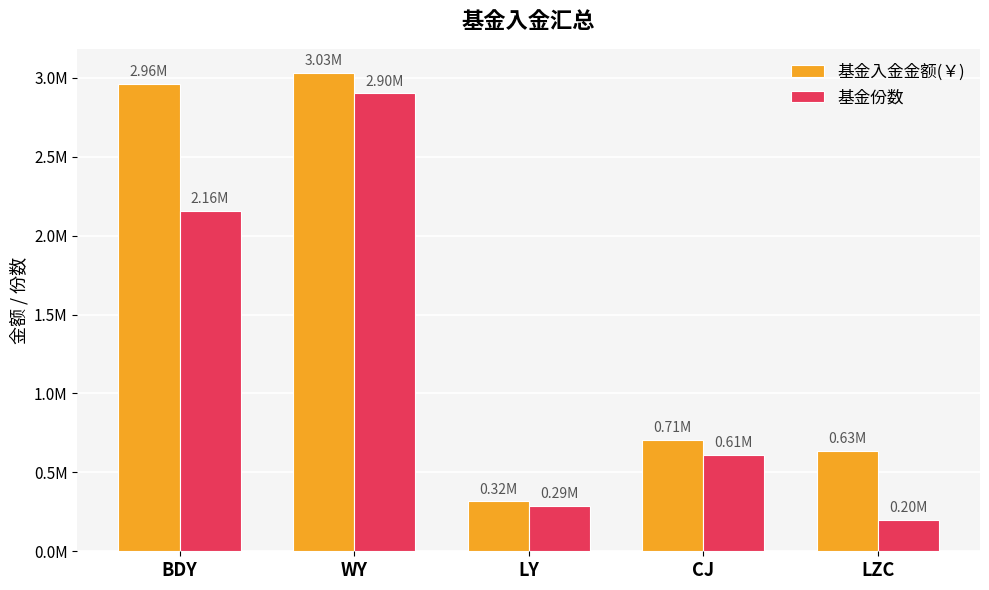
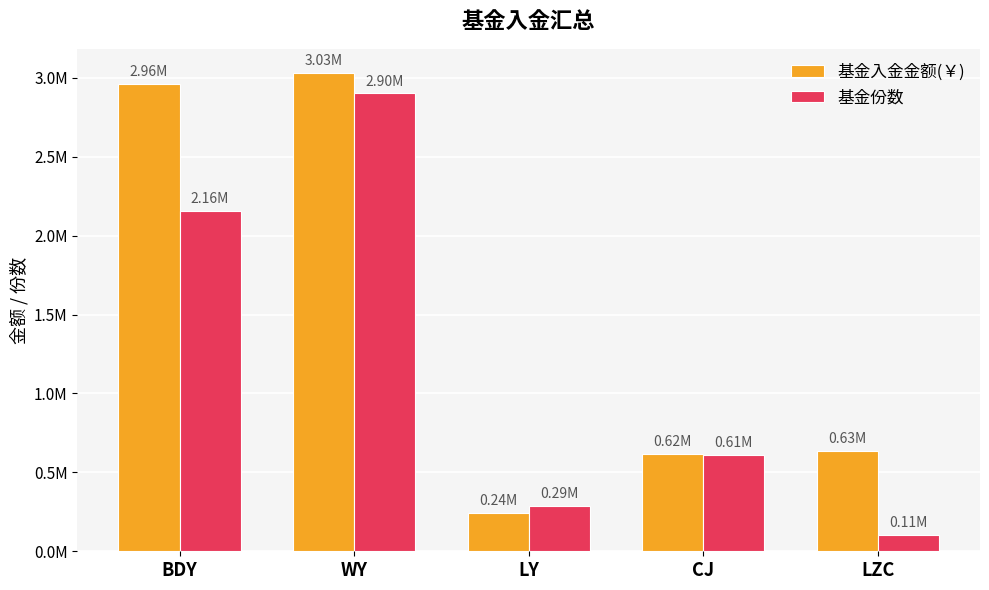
  {
    "基金入金金额(￥)": {
      "BDY": "2.96M",
      "WY": "3.03M",
-     "LY": "0.32M",
-     "CJ": "0.71M",
+     "LY": "0.24M",
+     "CJ": "0.62M",
      "LZC": "0.63M"
    },
    "基金份数": {
      "BDY": "2.16M",
      "WY": "2.90M",
      "LY": "0.29M",
      "CJ": "0.61M",
-     "LZC": "0.20M"
+     "LZC": "0.11M"
    }
  }
